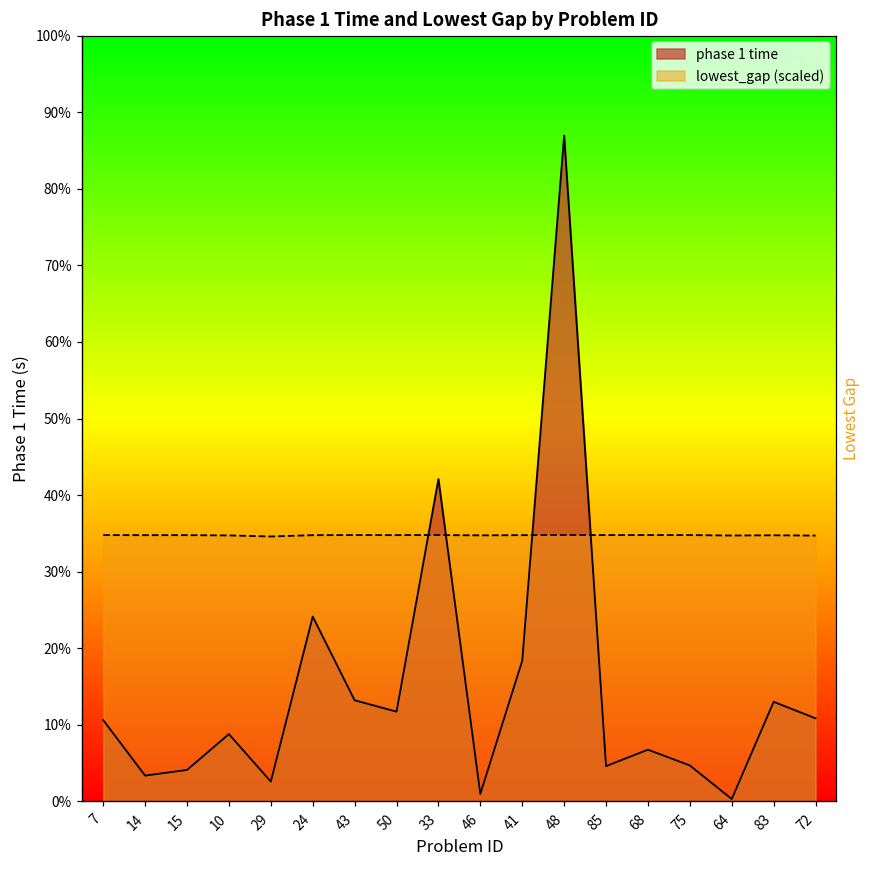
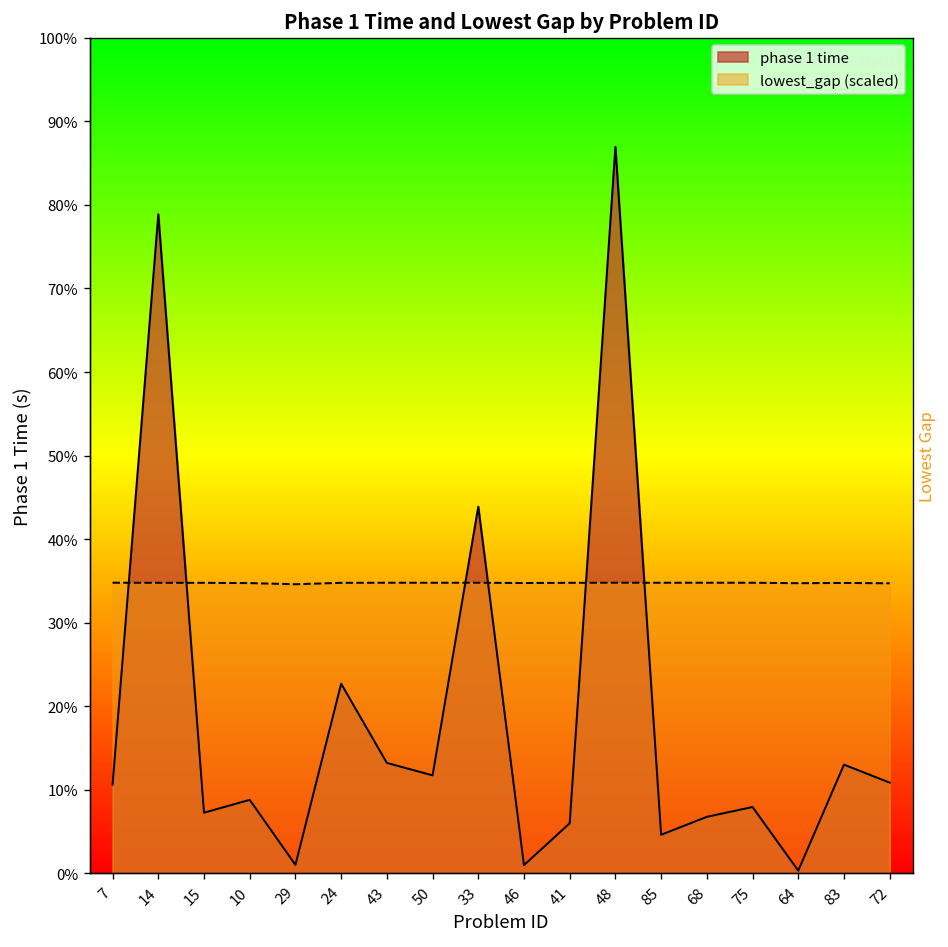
  {
    "phase 1 time": {
      "7": "11%",
-     "14": "3%",
-     "15": "4%",
+     "14": "79%",
+     "15": "7%",
      "10": "9%",
-     "29": "3%",
-     "24": "24%",
+     "29": "1%",
+     "24": "23%",
      "43": "13%",
      "50": "12%",
-     "33": "42%",
+     "33": "44%",
      "46": "1%",
-     "41": "18%",
+     "41": "6%",
      "48": "87%",
      "85": "5%",
      "68": "7%",
-     "75": "5%",
+     "75": "8%",
      "64": "0%",
      "83": "13%",
      "72": "11%"
    },
    "lowest_gap (scaled)": {
      "7": "35%",
      "14": "35%",
      "15": "35%",
      "10": "35%",
      "29": "35%",
      "24": "35%",
      "43": "35%",
      "50": "35%",
      "33": "35%",
      "46": "35%",
      "41": "35%",
      "48": "35%",
      "85": "35%",
      "68": "35%",
      "75": "35%",
      "64": "35%",
      "83": "35%",
      "72": "35%"
    }
  }
